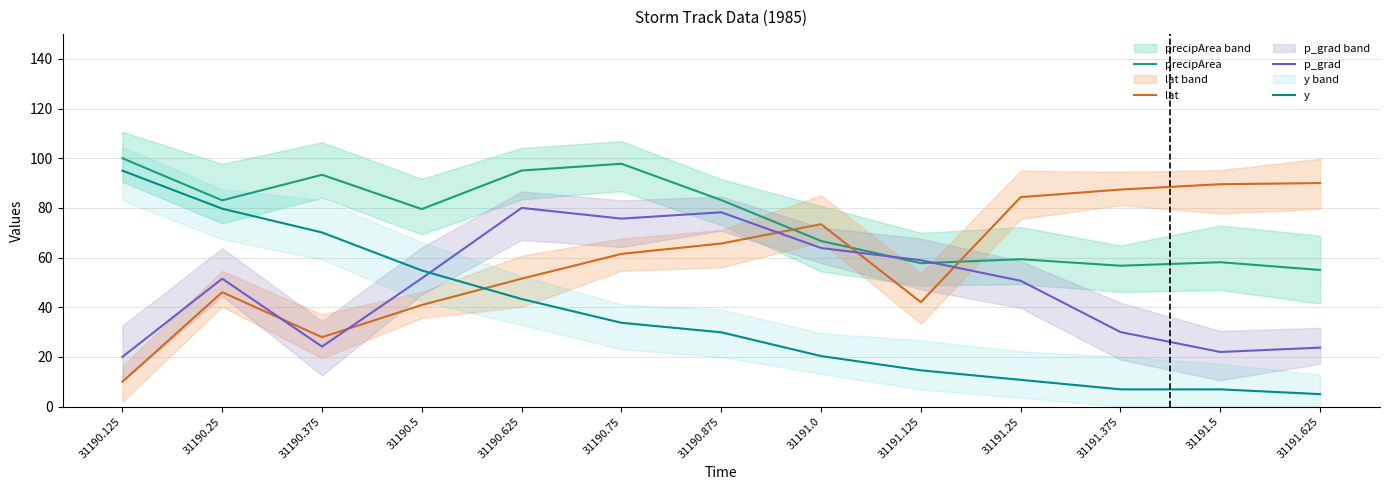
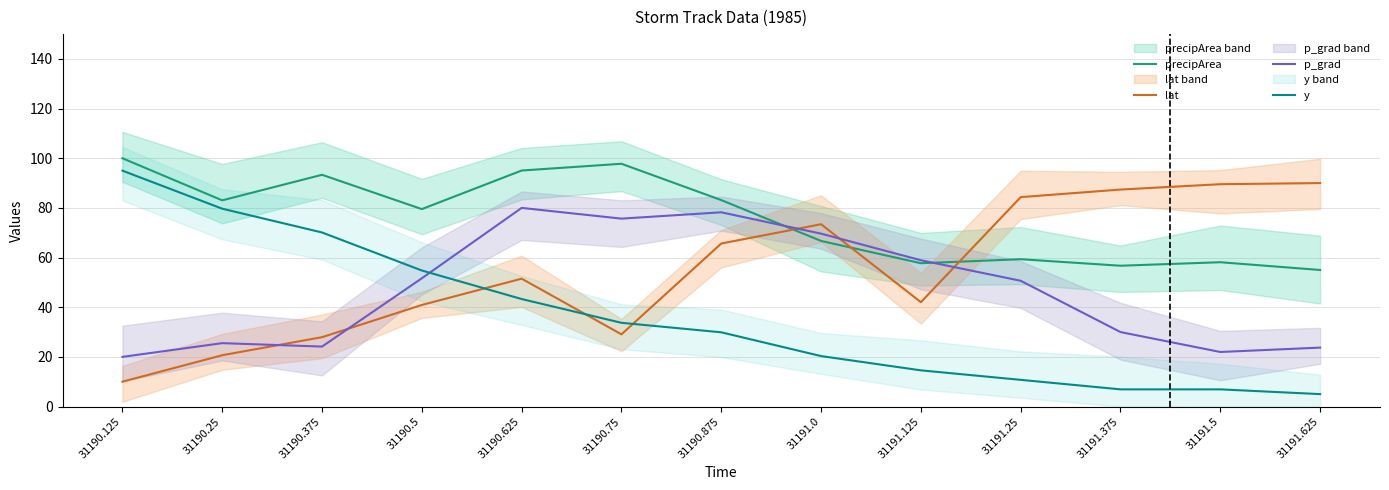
  {
    "lat": {
      "31190.125": 10,
-     "31190.25": 46,
+     "31190.25": 21,
      "31190.375": 28,
      "31190.5": 41,
      "31190.625": 52,
-     "31190.75": 61,
+     "31190.75": 29,
      "31190.875": 66,
      "31191.0": 73,
      "31191.125": 42,
      "31191.25": 84,
      "31191.375": 87,
      "31191.5": 90,
      "31191.625": 90
    },
    "p_grad": {
      "31190.125": 20,
-     "31190.25": 51,
+     "31190.25": 26,
      "31190.375": 24,
      "31190.5": 52,
      "31190.625": 80,
      "31190.75": 76,
      "31190.875": 78,
-     "31191.0": 64,
+     "31191.0": 70,
      "31191.125": 59,
      "31191.25": 51,
      "31191.375": 30,
      "31191.5": 22,
      "31191.625": 24
    }
  }
